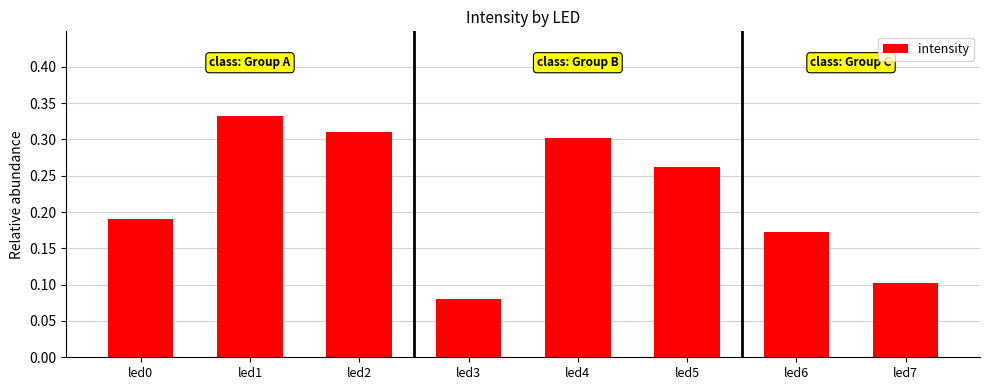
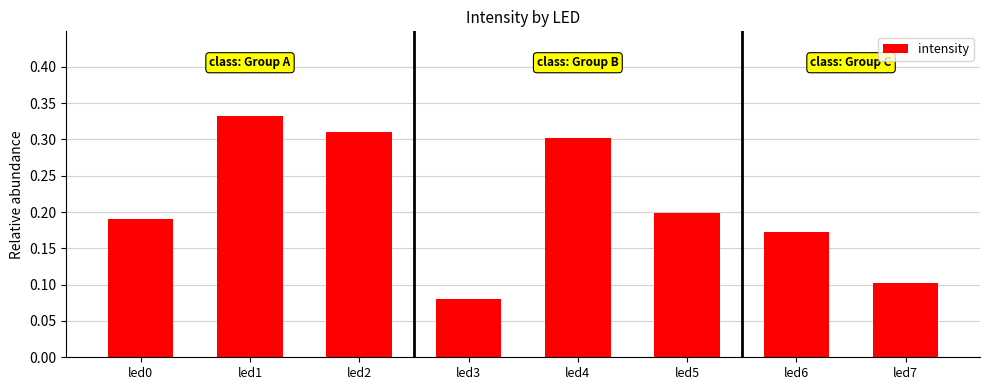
  {
    "led0": 0.19,
    "led1": 0.33,
    "led2": 0.31,
    "led3": 0.08,
    "led4": 0.30,
-   "led5": 0.26,
+   "led5": 0.20,
    "led6": 0.17,
    "led7": 0.10
  }
